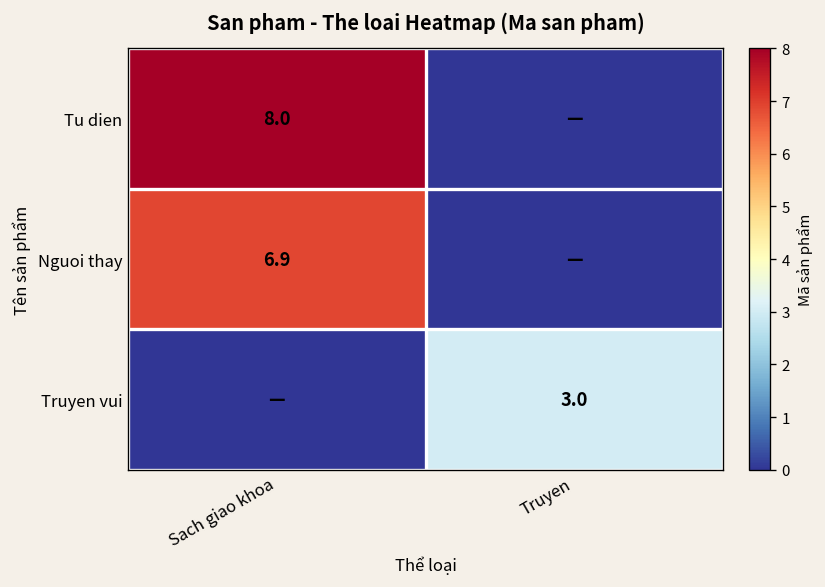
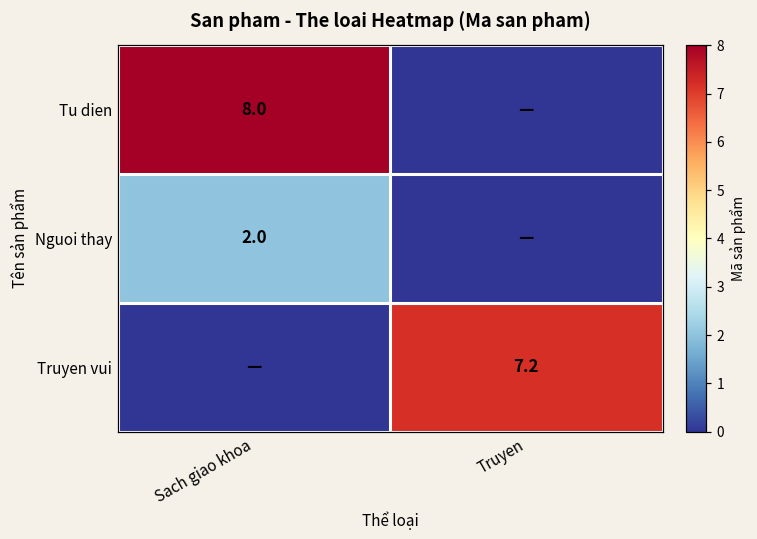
  {
    "Tu dien": {
      "Sach giao khoa": 8.0
    },
    "Nguoi thay": {
-     "Sach giao khoa": 6.9
+     "Sach giao khoa": 2.0
    },
    "Truyen vui": {
-     "Truyen": 3.0
+     "Truyen": 7.2
    }
  }
